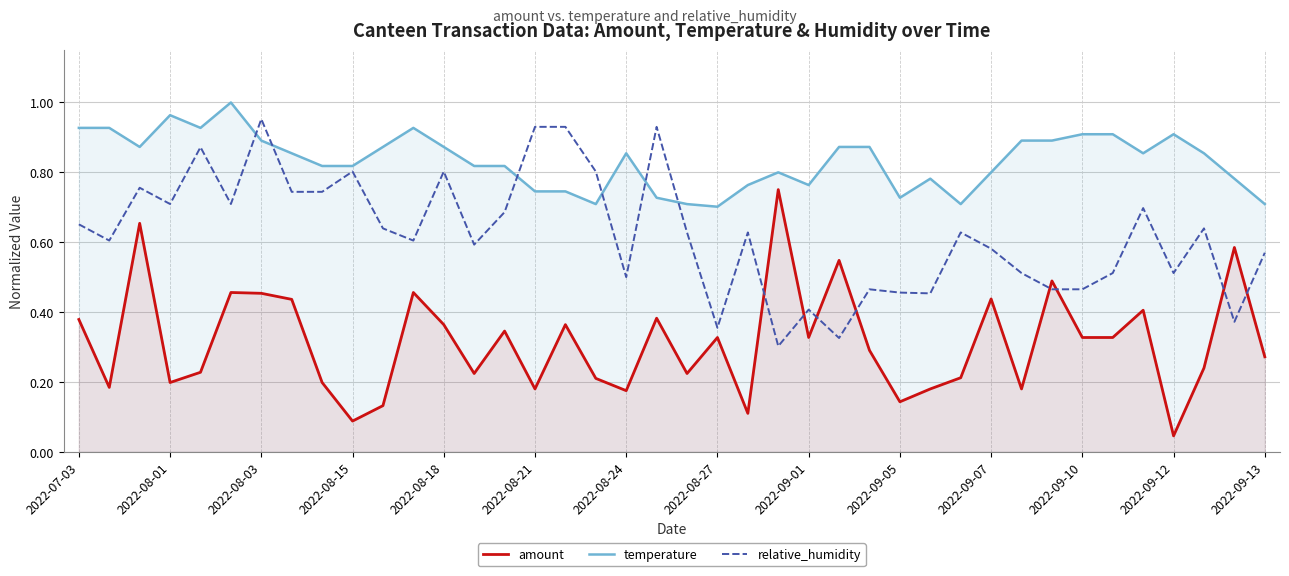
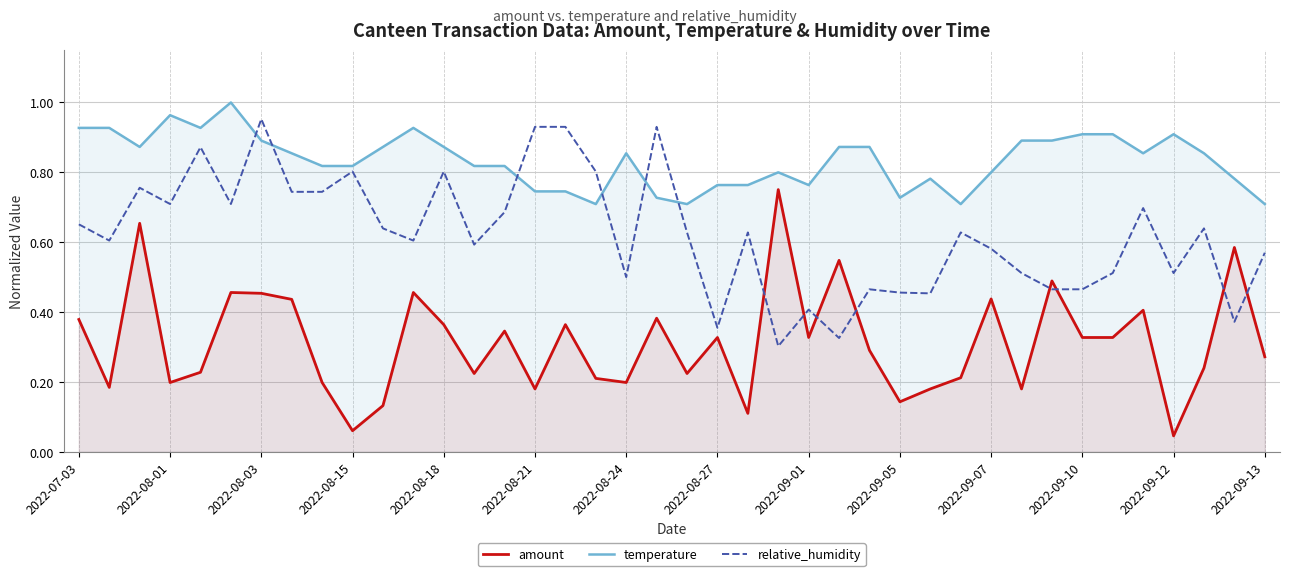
  {
    "amount": {
      "2022-08-03": 0.45,
-     "2022-08-15": 0.09,
-     "2022-08-24": 0.17,
+     "2022-08-15": 0.06,
+     "2022-08-24": 0.20,
      "2022-08-27": 0.33,
      "2022-09-05": 0.14,
      "2022-09-07": 0.44
    },
    "temperature": {
      "2022-08-03": 0.89,
      "2022-08-15": 0.82,
      "2022-08-24": 0.85,
-     "2022-08-27": 0.70,
+     "2022-08-27": 0.76,
      "2022-09-05": 0.73,
      "2022-09-07": 0.80
    },
    "relative_humidity": {
      "2022-08-03": 0.95,
      "2022-08-15": 0.80,
      "2022-08-24": 0.50,
      "2022-08-27": 0.35,
      "2022-09-05": 0.46,
      "2022-09-07": 0.58
    }
  }
